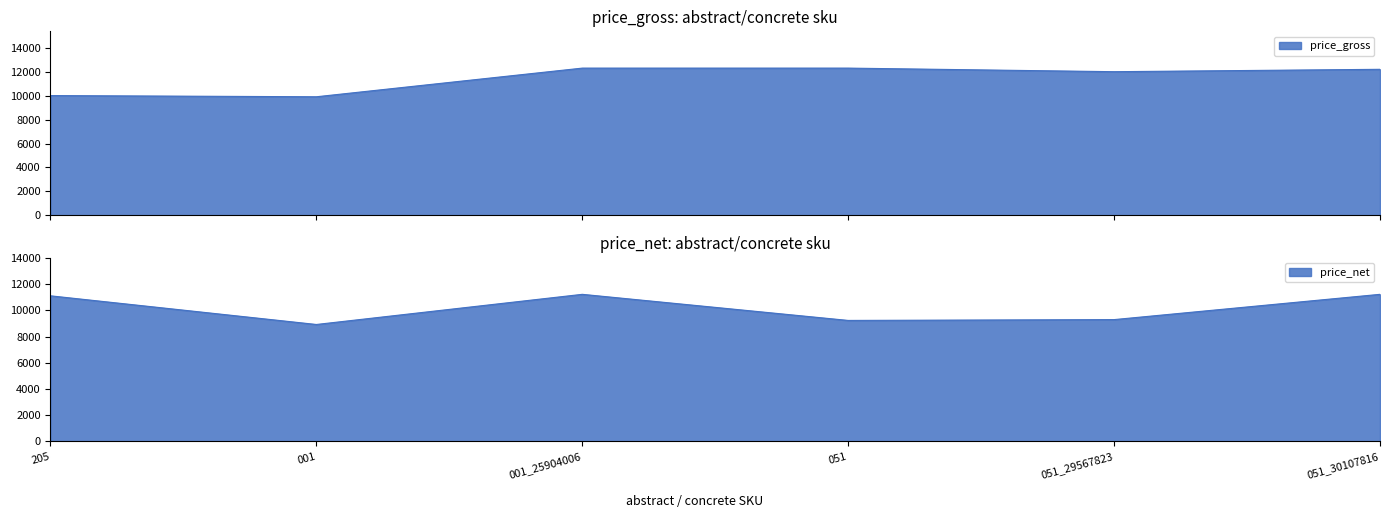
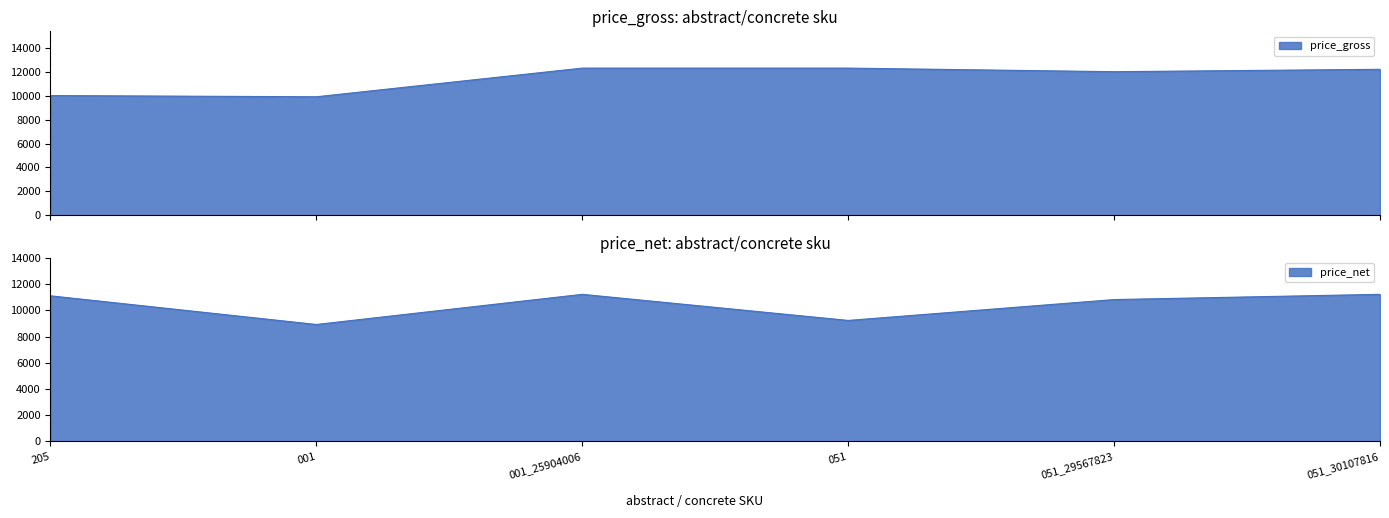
  {
    "price_net: abstract/concrete sku": {
      "205": 11100,
      "001": 8900,
      "001_25904006": 11200,
      "051": 9200,
-     "051_29567823": 9300,
+     "051_29567823": 10800,
      "051_30107816": 11200
    }
  }
